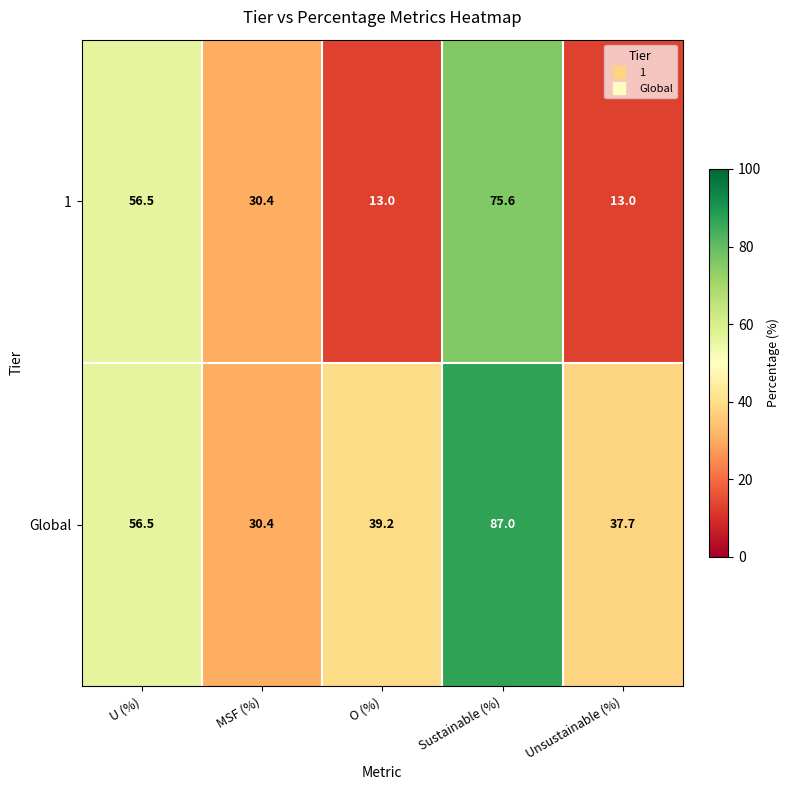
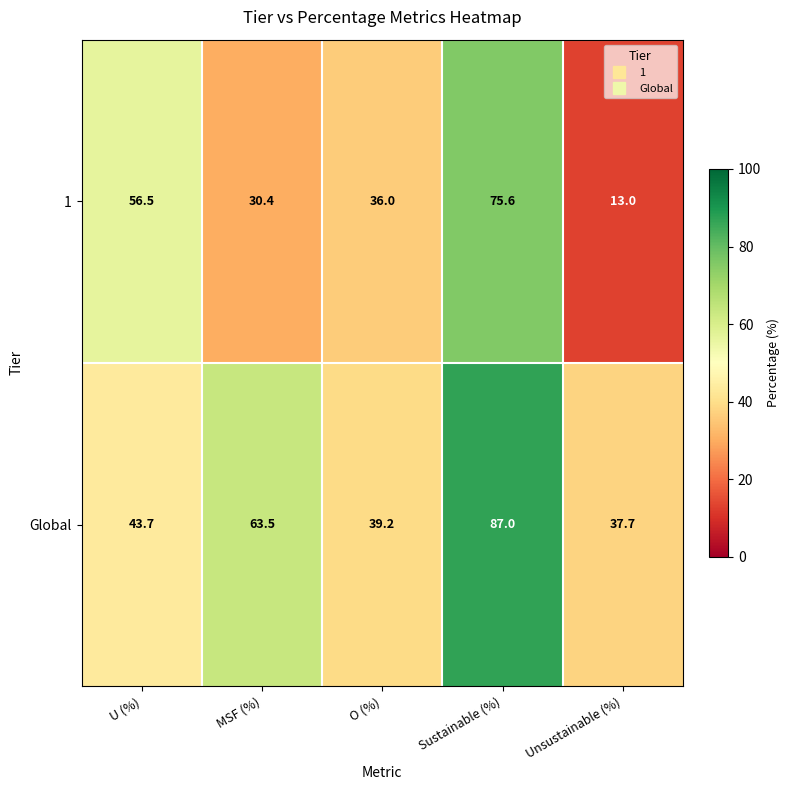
  {
    "1": {
      "U (%)": 56.5,
      "MSF (%)": 30.4,
-     "O (%)": 13.0,
+     "O (%)": 36.0,
      "Sustainable (%)": 75.6,
      "Unsustainable (%)": 13.0
    },
    "Global": {
-     "U (%)": 56.5,
-     "MSF (%)": 30.4,
+     "U (%)": 43.7,
+     "MSF (%)": 63.5,
      "O (%)": 39.2,
      "Sustainable (%)": 87.0,
      "Unsustainable (%)": 37.7
    }
  }
